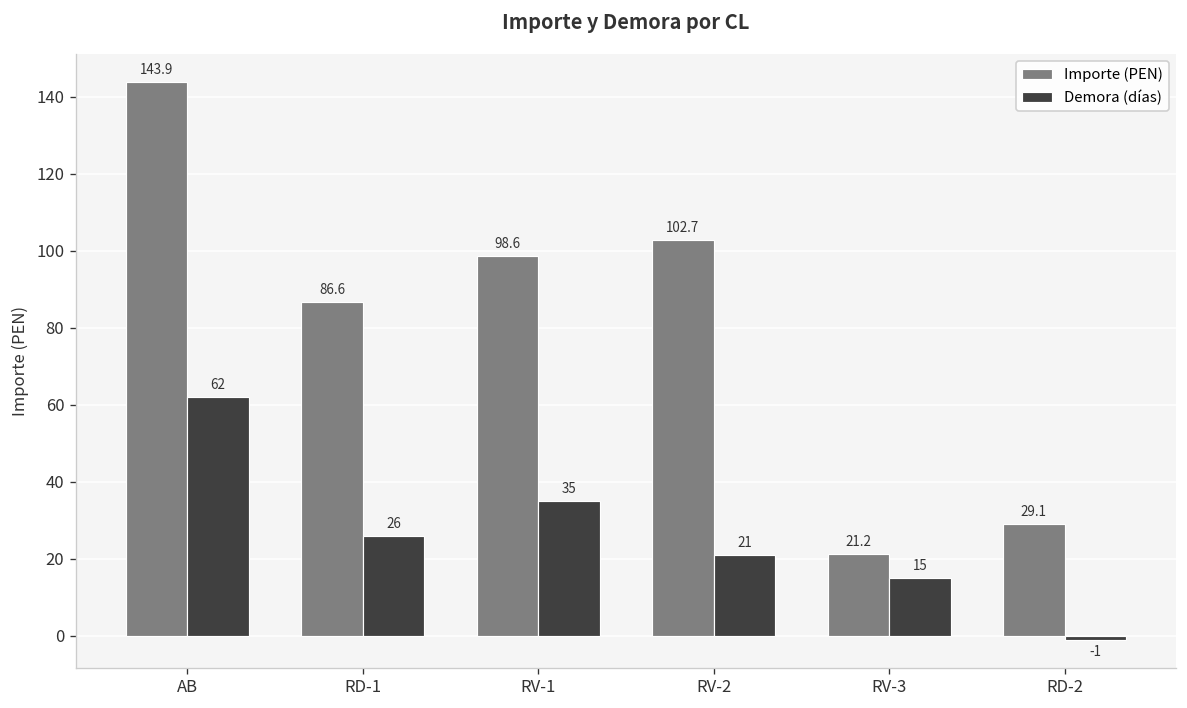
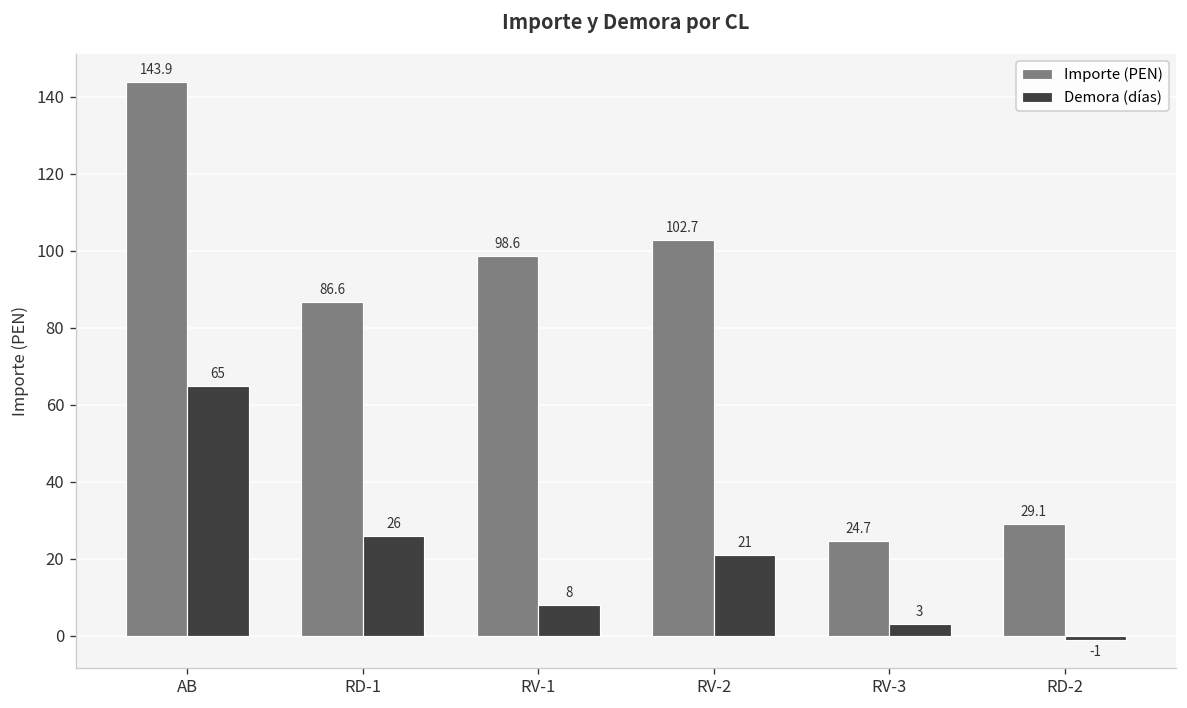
  {
    "Importe (PEN)": {
      "AB": 143.9,
      "RD-1": 86.6,
      "RV-1": 98.6,
      "RV-2": 102.7,
-     "RV-3": 21.2,
+     "RV-3": 24.7,
      "RD-2": 29.1
    },
    "Demora (días)": {
-     "AB": 62,
+     "AB": 65,
      "RD-1": 26,
-     "RV-1": 35,
+     "RV-1": 8,
      "RV-2": 21,
-     "RV-3": 15,
+     "RV-3": 3,
      "RD-2": -1
    }
  }
